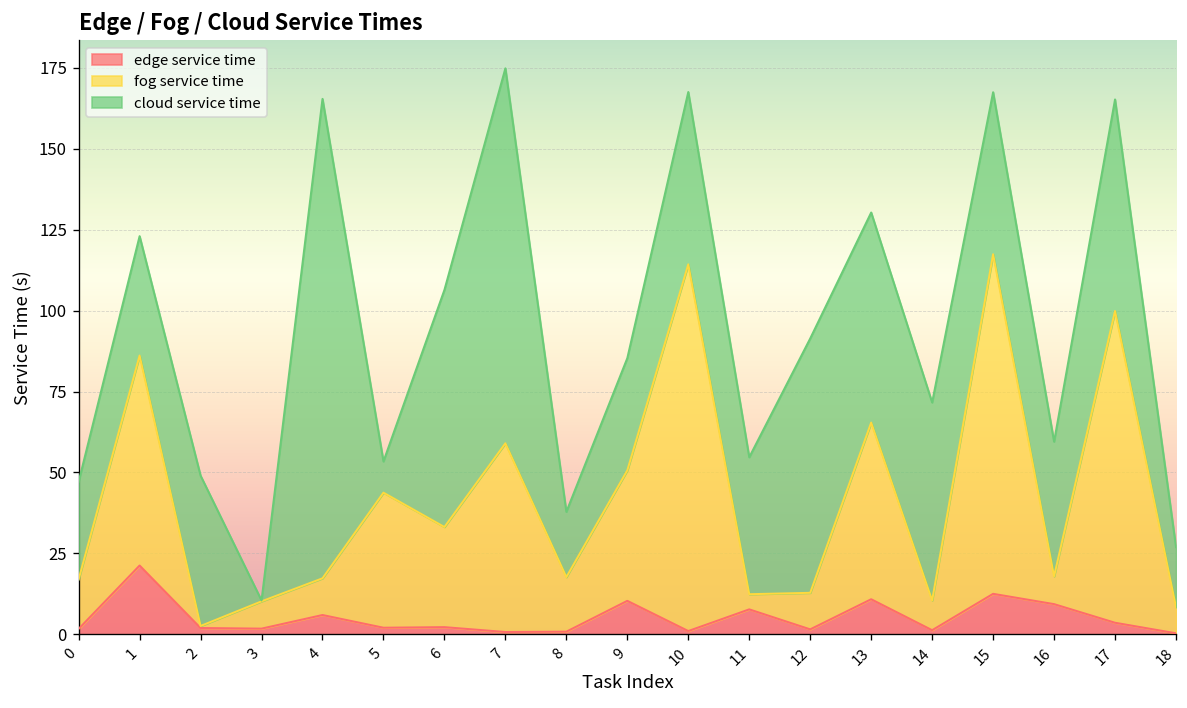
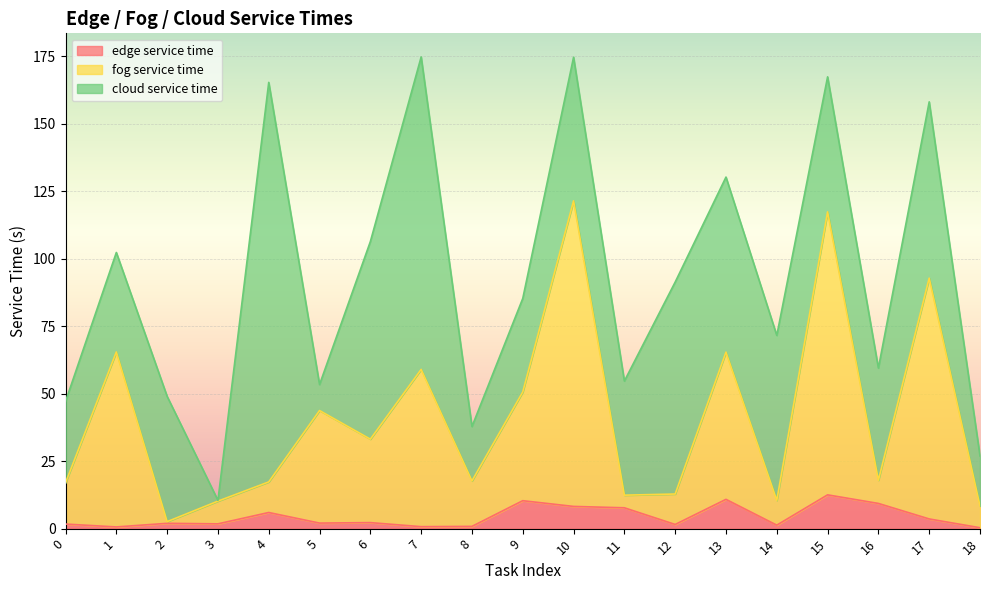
  {
    "edge service time": {
      "0": 2,
-     "1": 21,
+     "1": 1,
      "3": 2,
      "4": 6,
      "5": 2,
      "6": 2,
      "7": 1,
      "8": 1,
      "9": 10,
-     "10": 1,
+     "10": 8,
      "11": 8,
      "12": 2,
      "13": 11,
      "14": 1,
      "15": 13,
      "16": 9,
      "17": 4,
      "18": 0
    },
    "fog service time": {
      "0": 15,
      "1": 65,
      "4": 11,
      "5": 42,
      "6": 31,
      "7": 58,
      "8": 17,
      "9": 40,
      "10": 113,
      "11": 5,
      "12": 11,
      "13": 55,
      "14": 9,
      "15": 105,
      "16": 9,
-     "17": 96,
+     "17": 89,
      "18": 8
    },
    "cloud service time": {
      "0": 30,
      "1": 37,
      "2": 46,
      "4": 148,
      "5": 10,
      "6": 73,
      "7": 116,
      "8": 20,
      "9": 35,
      "10": 53,
      "11": 42,
      "12": 79,
      "13": 65,
      "14": 61,
      "15": 50,
      "16": 42,
      "17": 65,
      "18": 19
    }
  }
